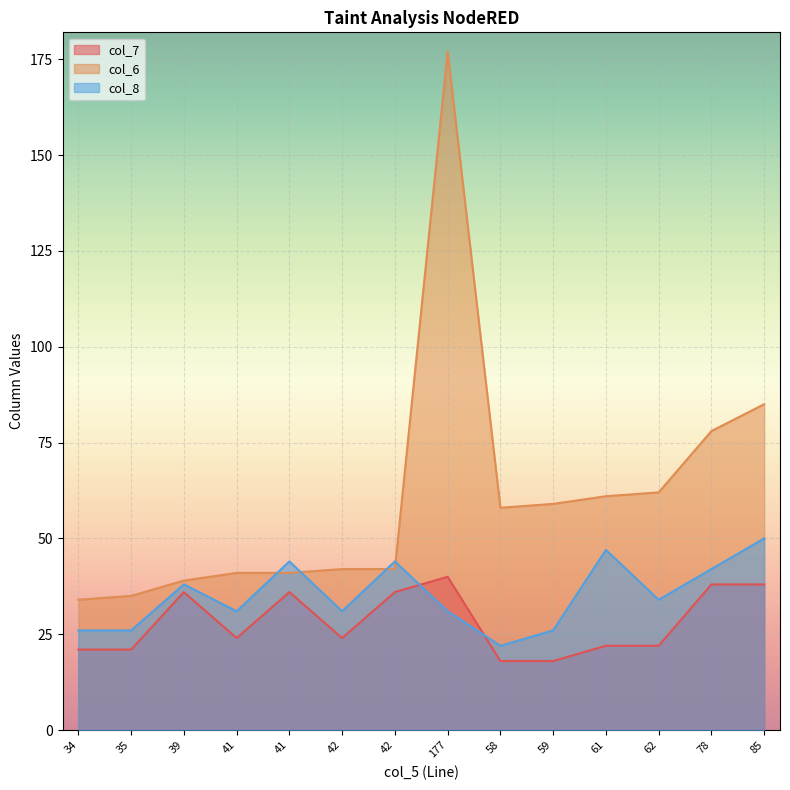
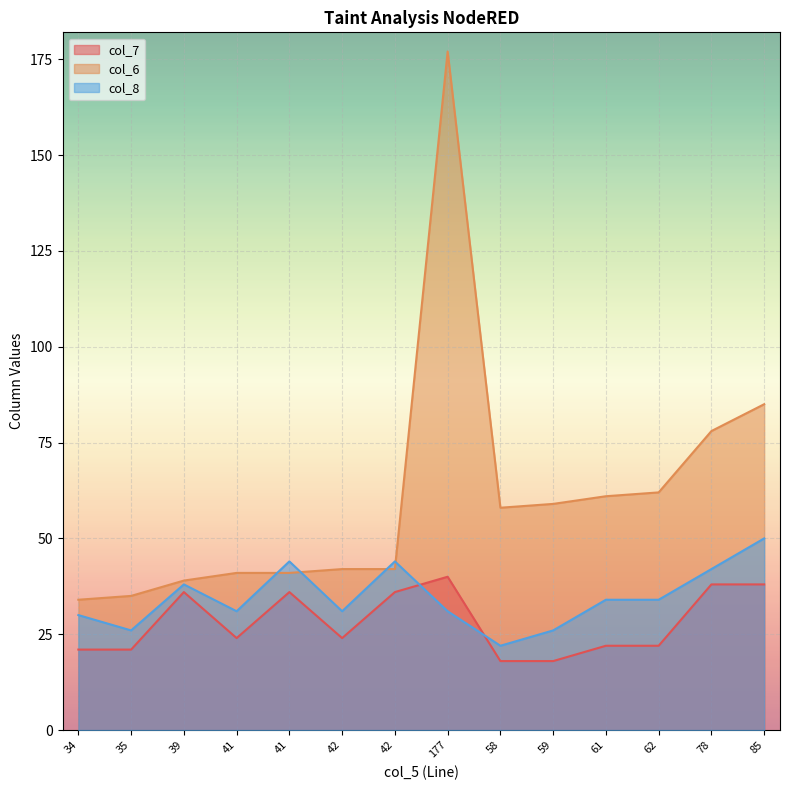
  {
    "col_8": {
-     "34": 26,
+     "34": 30,
      "35": 26,
      "39": 38,
      "177": 31,
      "58": 22,
      "59": 26,
-     "61": 47,
+     "61": 34,
      "62": 34,
      "78": 42,
      "85": 50
    }
  }
